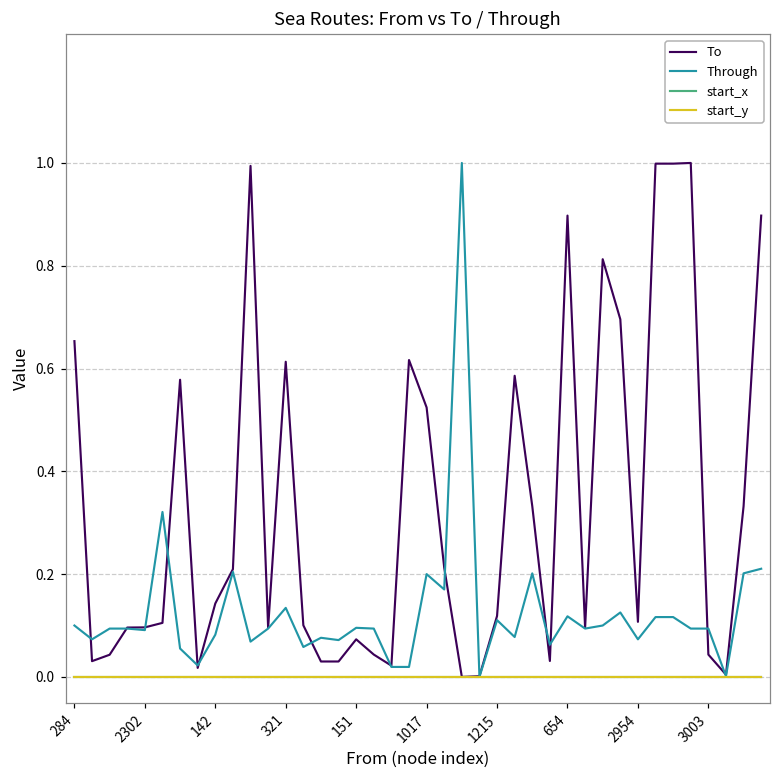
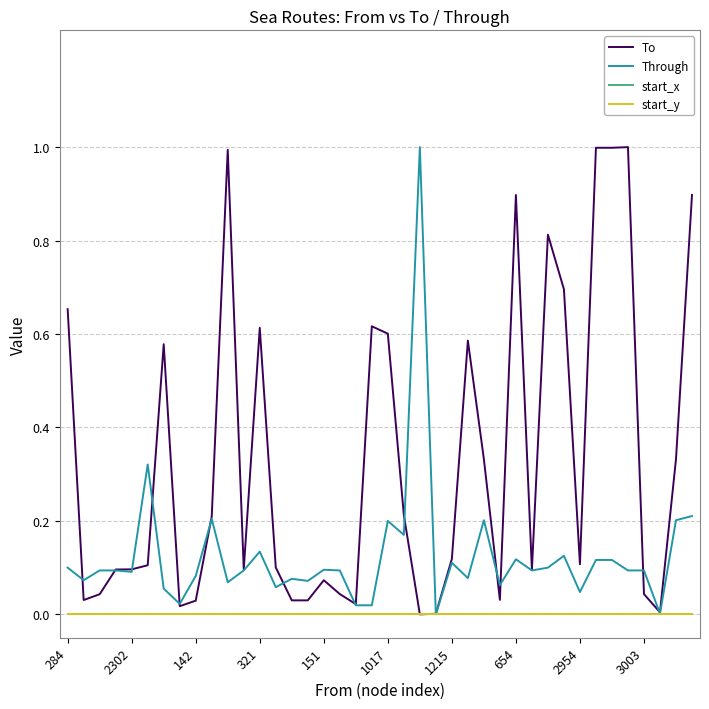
  {
    "To": {
      "284": 0.65,
-     "142": 0.14,
+     "142": 0.03,
      "321": 0.61,
      "151": 0.07,
-     "1017": 0.52,
+     "1017": 0.60,
      "1215": 0.12,
      "654": 0.90,
      "2954": 0.11,
      "3003": 0.04
    },
    "Through": {
      "284": 0.10,
      "142": 0.08,
      "321": 0.13,
      "151": 0.10,
      "1017": 0.20,
      "1215": 0.11,
      "654": 0.12,
-     "2954": 0.07,
+     "2954": 0.05,
      "3003": 0.09
    },
    "start_y": {
      "284": 0.00,
      "2302": 0.00,
      "142": 0.00,
      "321": 0.00,
      "151": 0.00,
      "1017": 0.00,
      "1215": 0.00,
      "654": 0.00,
      "2954": 0.00,
      "3003": 0.00
    }
  }
